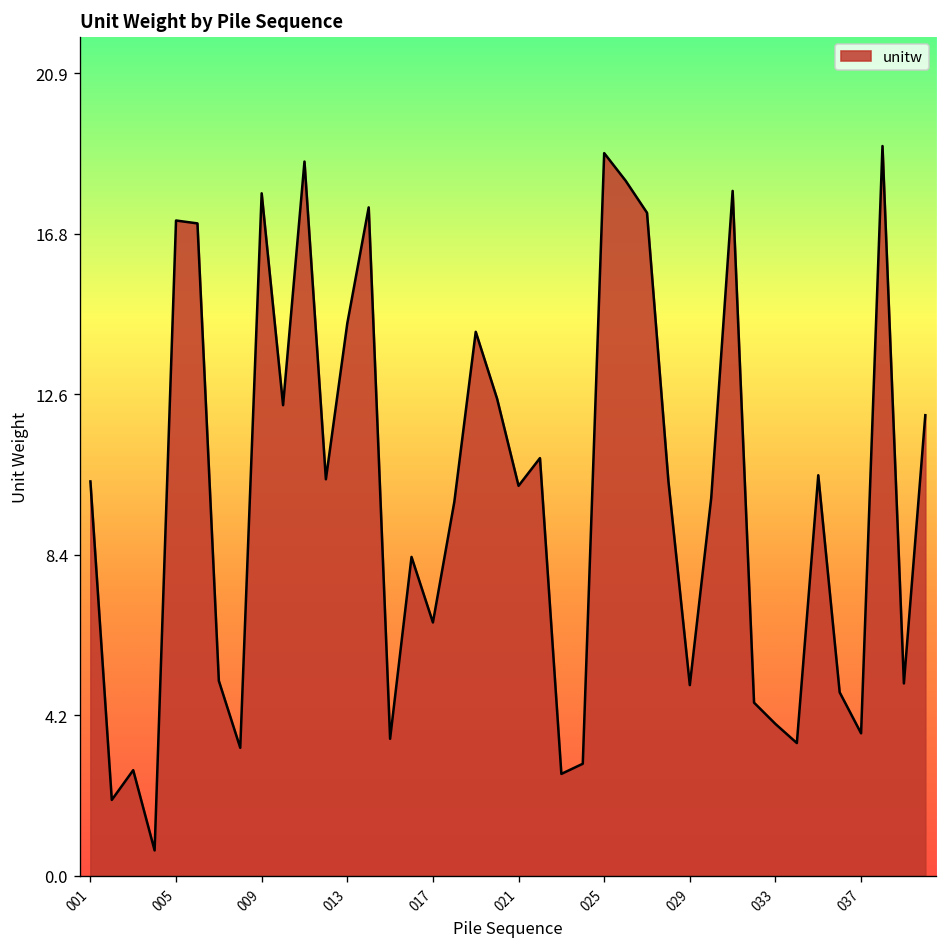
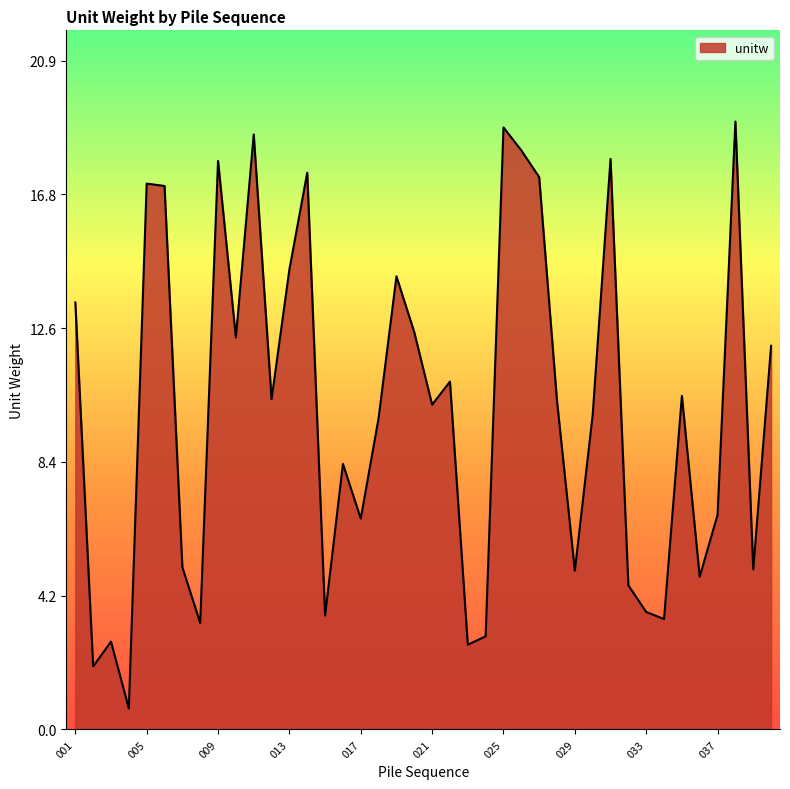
  {
-   "001": 10.3,
+   "001": 13.4,
    "005": 17.1,
    "009": 17.8,
    "013": 14.4,
    "017": 6.6,
    "021": 10.2,
    "025": 18.9,
    "029": 5.0,
-   "033": 4.0,
-   "037": 3.7
+   "033": 3.7,
+   "037": 6.7
  }
